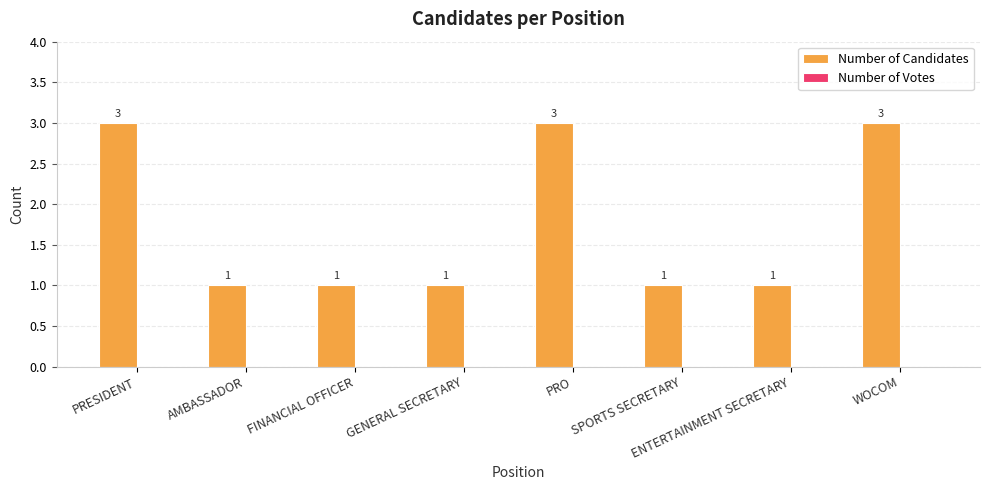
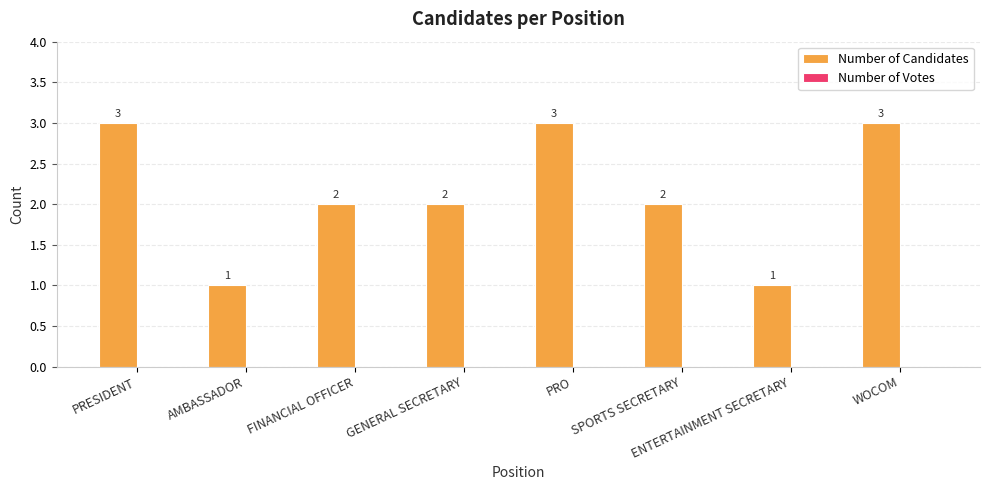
  {
    "Number of Candidates": {
      "PRESIDENT": 3,
      "AMBASSADOR": 1,
-     "FINANCIAL OFFICER": 1,
-     "GENERAL SECRETARY": 1,
+     "FINANCIAL OFFICER": 2,
+     "GENERAL SECRETARY": 2,
      "PRO": 3,
-     "SPORTS SECRETARY": 1,
+     "SPORTS SECRETARY": 2,
      "ENTERTAINMENT SECRETARY": 1,
      "WOCOM": 3
    },
    "Number of Votes": {
      "PRESIDENT": 0.0,
      "AMBASSADOR": 0.0,
      "FINANCIAL OFFICER": 0.0,
      "GENERAL SECRETARY": 0.0,
      "PRO": 0.0,
      "SPORTS SECRETARY": 0.0,
      "ENTERTAINMENT SECRETARY": 0.0,
      "WOCOM": 0.0
    }
  }
